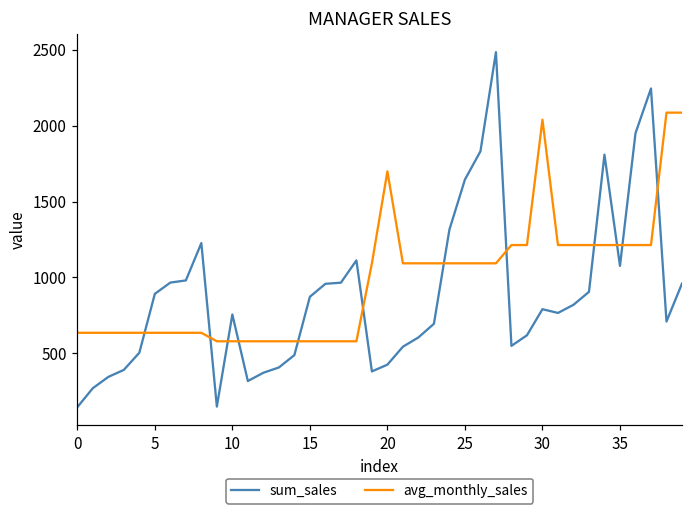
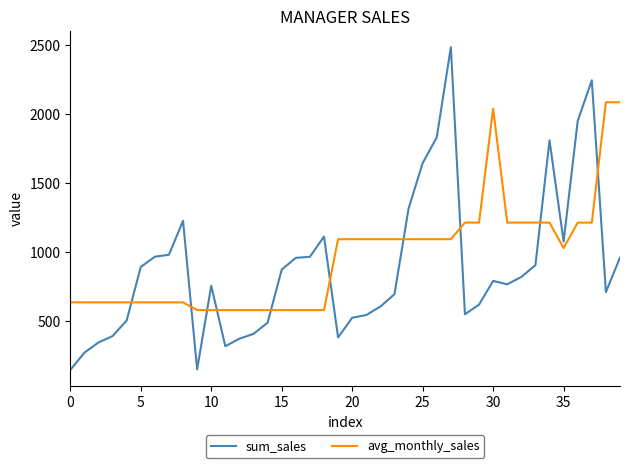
  {
    "sum_sales": {
      "0": 150,
      "5": 890,
      "10": 760,
      "15": 870,
-     "20": 430,
+     "20": 520,
      "25": 1640,
      "30": 790,
      "35": 1080
    },
    "avg_monthly_sales": {
      "0": 640,
      "5": 640,
      "10": 580,
      "15": 580,
-     "20": 1700,
+     "20": 1090,
      "25": 1090,
      "30": 2040,
-     "35": 1210
+     "35": 1030
    }
  }
